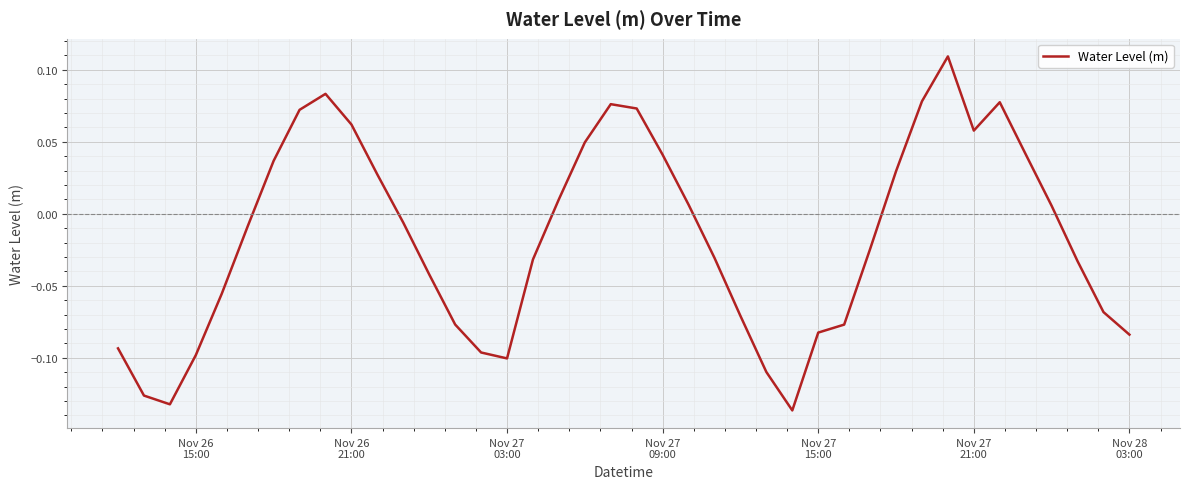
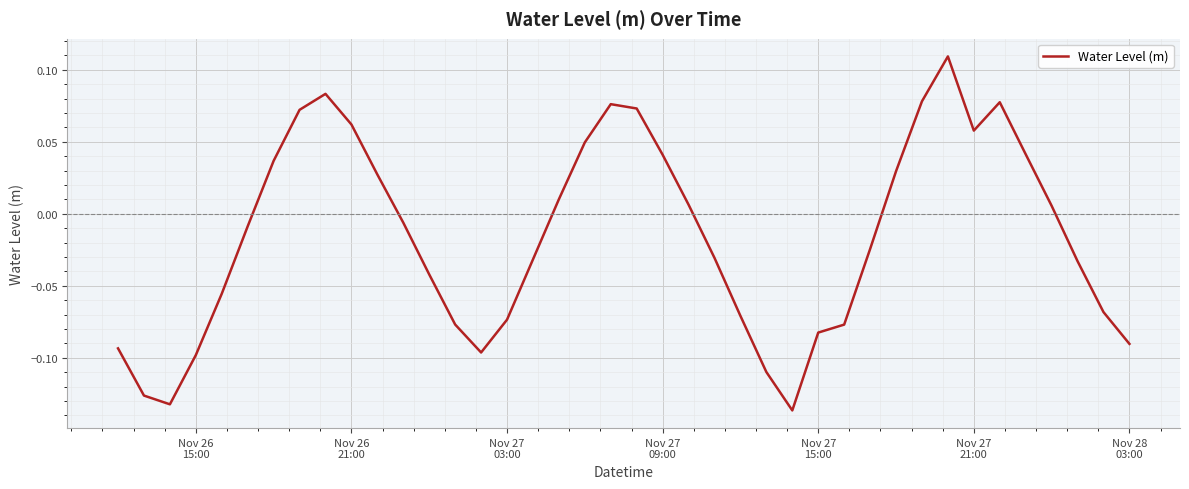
  {
    "Nov 26 15:00": -0.098,
    "Nov 26 21:00": 0.062,
-   "Nov 27 03:00": -0.100,
+   "Nov 27 03:00": -0.074,
    "Nov 27 09:00": 0.041,
    "Nov 27 15:00": -0.083,
    "Nov 27 21:00": 0.058,
-   "Nov 28 03:00": -0.084
+   "Nov 28 03:00": -0.090
  }
